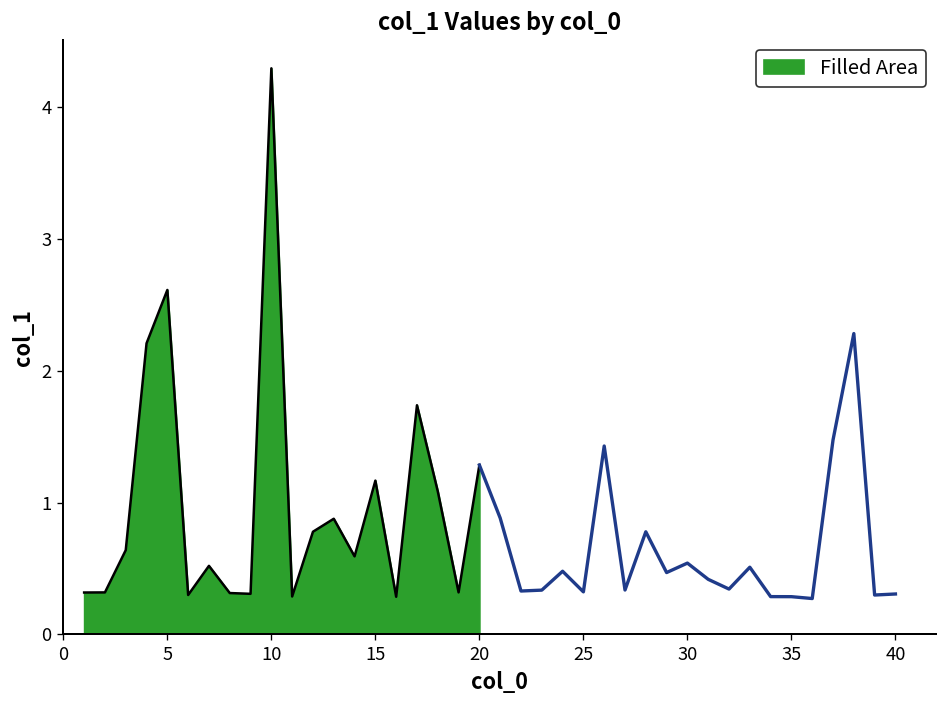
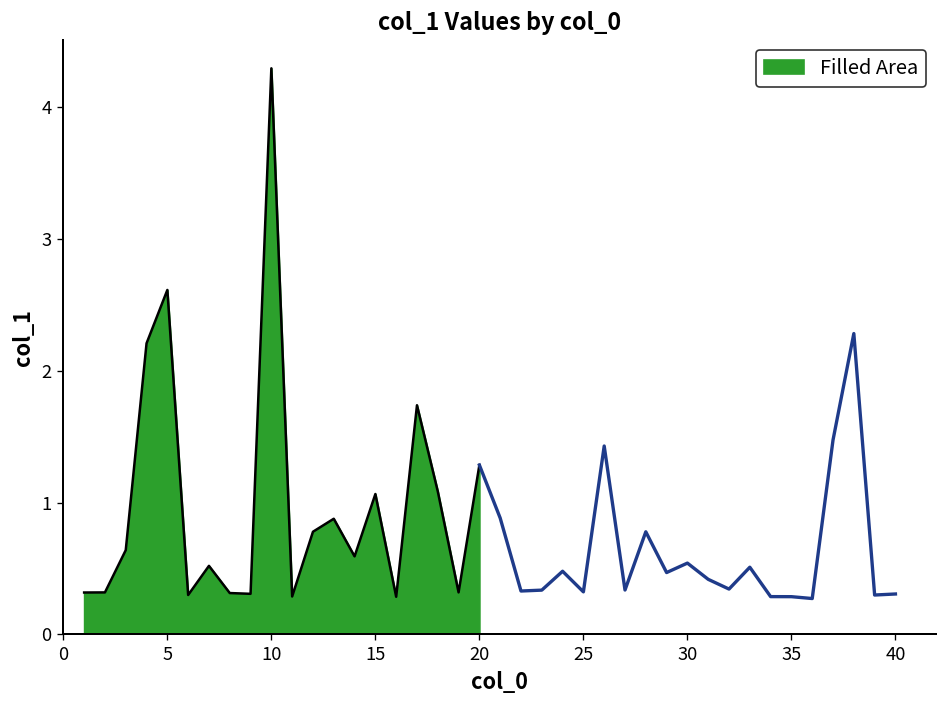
  {
    "Filled Area": {
      "5": 2.61,
      "10": 4.29,
-     "15": 1.17
+     "15": 1.07
    }
  }
